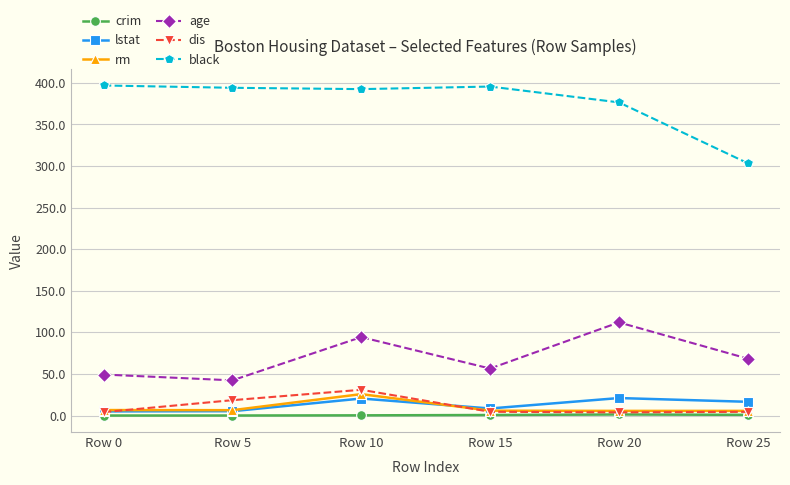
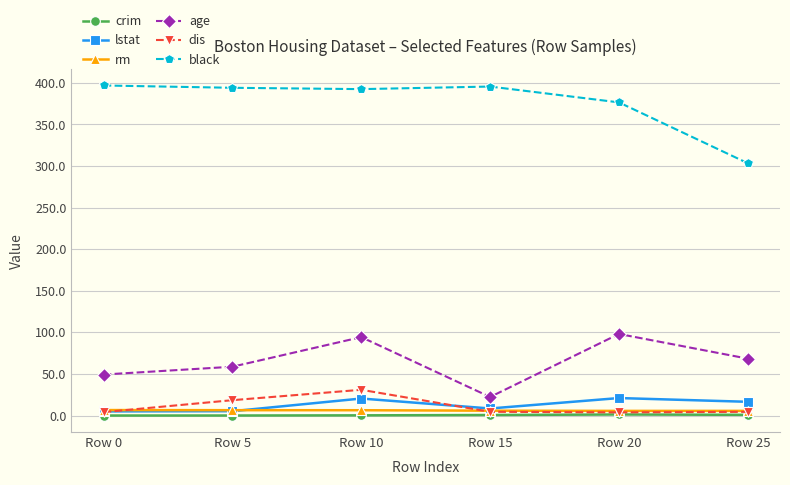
  {
    "crim": {
      "Row 0": 0,
      "Row 5": 0,
      "Row 10": 0,
      "Row 15": 0,
      "Row 25": 0
    },
    "rm": {
-     "Row 10": 30
+     "Row 10": 10
    },
    "age": {
      "Row 0": 50,
-     "Row 5": 40,
+     "Row 5": 60,
      "Row 10": 90,
-     "Row 15": 60,
-     "Row 20": 110,
+     "Row 15": 20,
+     "Row 20": 100,
      "Row 25": 70
    },
    "dis": {
      "Row 5": 20,
      "Row 10": 30
    }
  }
